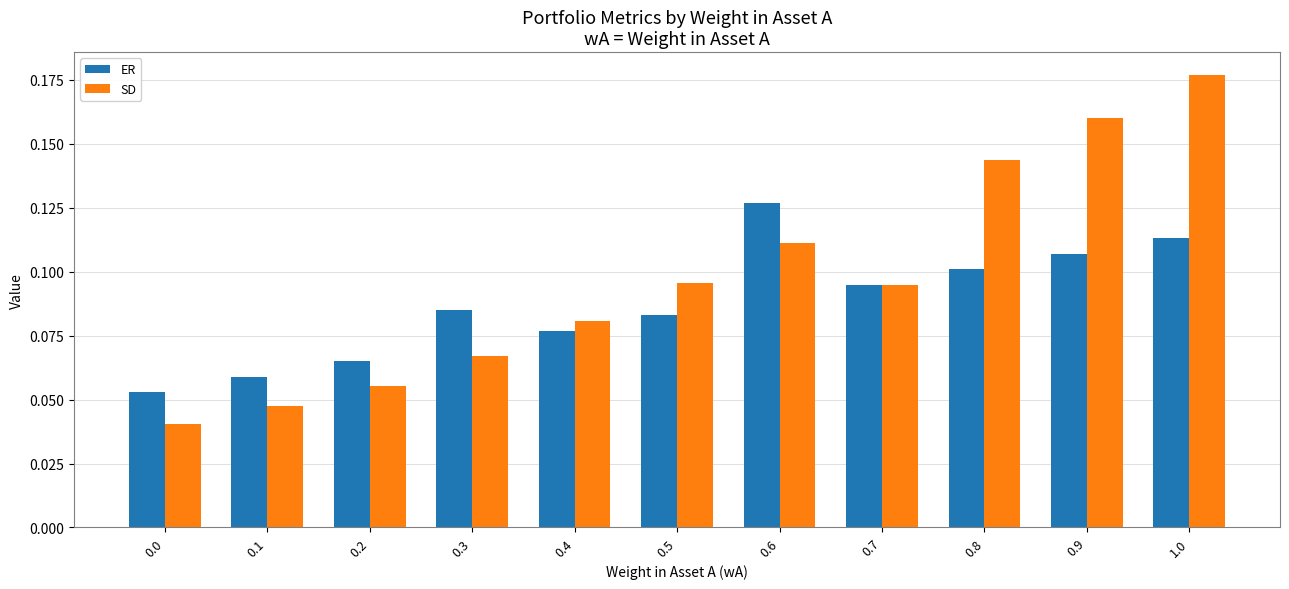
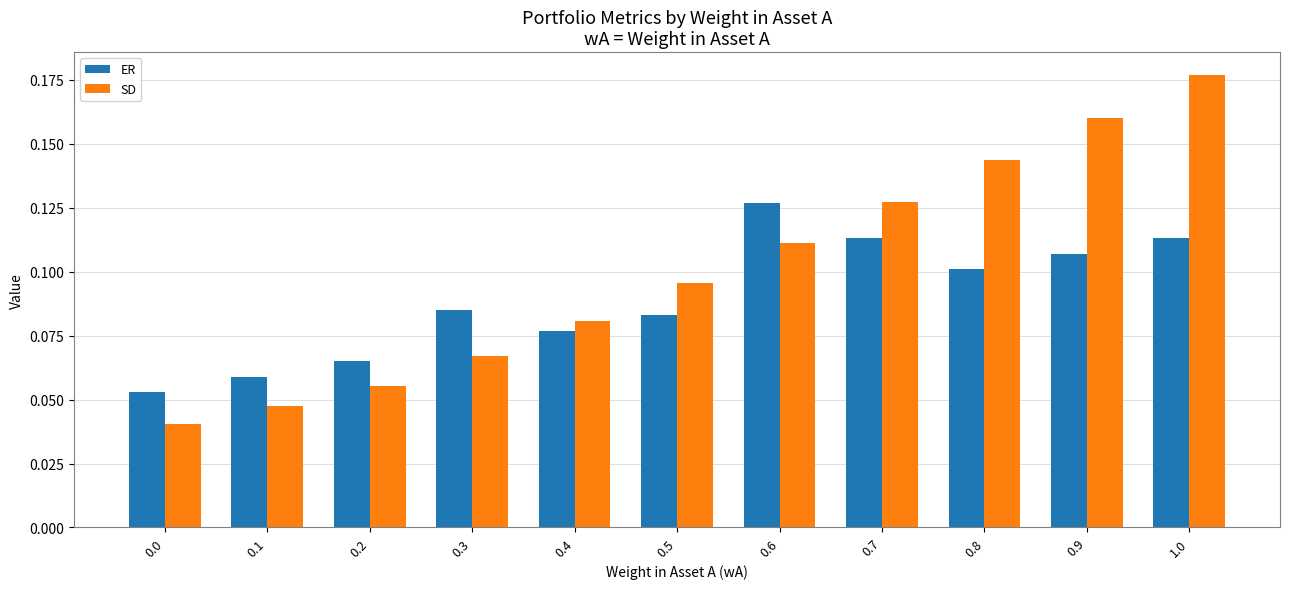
  {
    "ER": {
      "0.0": 0.053,
      "0.1": 0.059,
      "0.2": 0.065,
      "0.3": 0.085,
      "0.4": 0.077,
      "0.5": 0.083,
      "0.6": 0.127,
-     "0.7": 0.095,
+     "0.7": 0.113,
      "0.8": 0.101,
      "0.9": 0.107,
      "1.0": 0.113
    },
    "SD": {
      "0.0": 0.040,
      "0.1": 0.047,
      "0.2": 0.055,
      "0.3": 0.067,
      "0.4": 0.081,
      "0.5": 0.096,
      "0.6": 0.111,
-     "0.7": 0.095,
+     "0.7": 0.127,
      "0.8": 0.144,
      "0.9": 0.160,
      "1.0": 0.177
    }
  }
